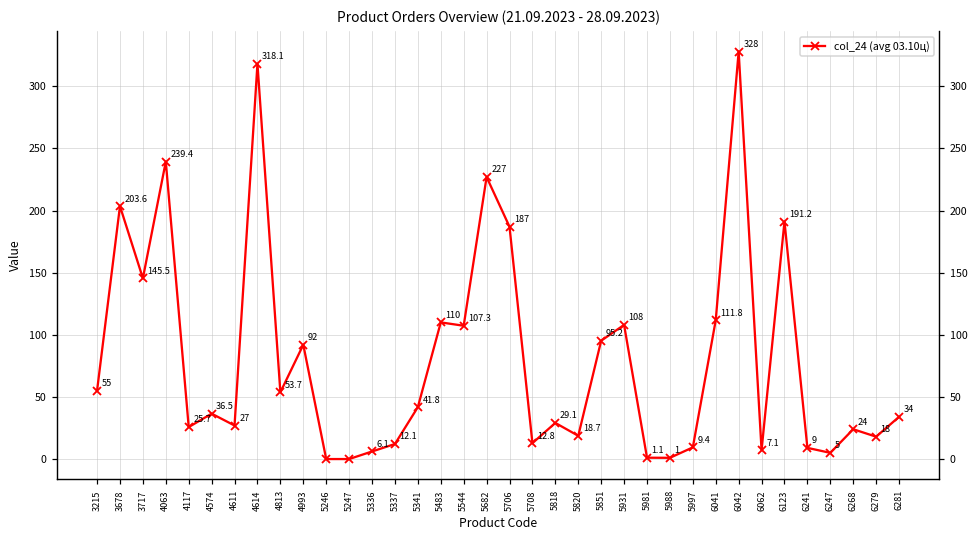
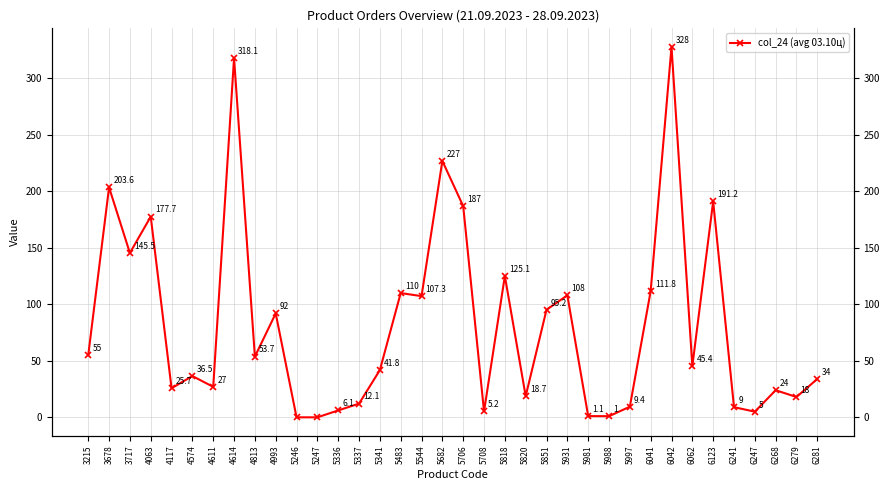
  {
    "3215": 55,
    "3678": 203.6,
    "3717": 145.5,
-   "4063": 239.4,
+   "4063": 177.7,
    "4574": 36.5,
    "4611": 27,
    "4614": 318.1,
    "4813": 53.7,
    "4993": 92,
    "5336": 6.1,
    "5337": 12.1,
    "5341": 41.8,
    "5483": 110,
    "5544": 107.3,
    "5682": 227,
    "5706": 187,
-   "5708": 12.8,
-   "5818": 29.1,
+   "5708": 5.2,
+   "5818": 125.1,
    "5820": 18.7,
    "5851": 95.2,
    "5931": 108,
    "5981": 1.1,
    "5988": 1,
    "5997": 9.4,
    "6041": 111.8,
    "6042": 328,
-   "6062": 7.1,
+   "6062": 45.4,
    "6123": 191.2,
    "6241": 9,
    "6247": 5,
    "6268": 24,
    "6279": 18,
    "6281": 34
  }
